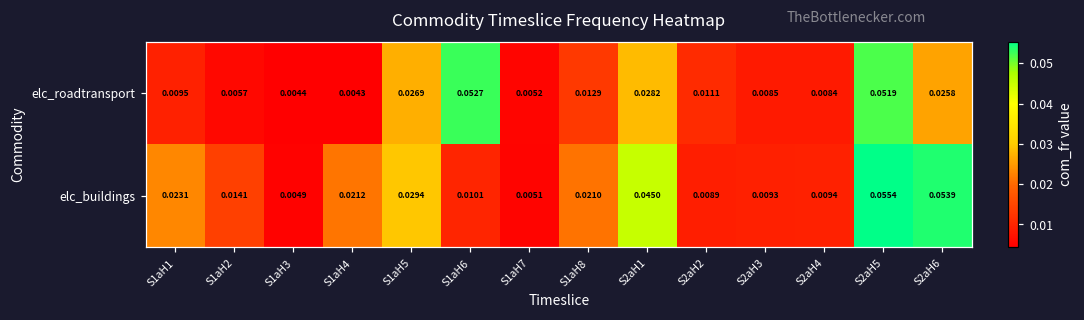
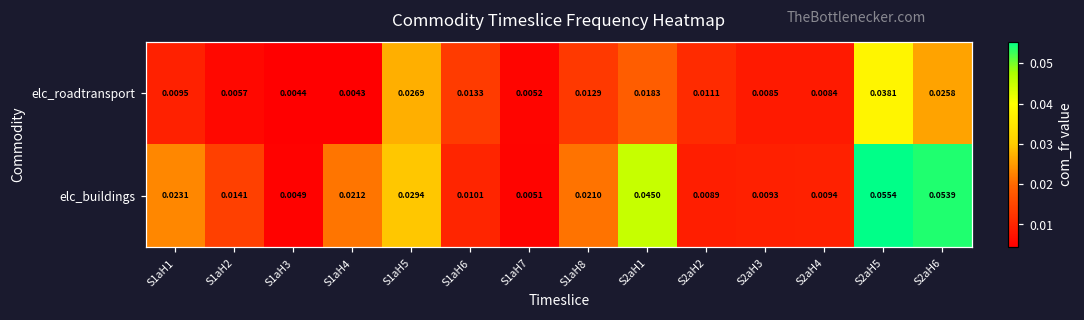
  {
    "elc_roadtransport": {
      "S1aH1": 0.0095,
      "S1aH2": 0.0057,
      "S1aH3": 0.0044,
      "S1aH4": 0.0043,
      "S1aH5": 0.0269,
-     "S1aH6": 0.0527,
+     "S1aH6": 0.0133,
      "S1aH7": 0.0052,
      "S1aH8": 0.0129,
-     "S2aH1": 0.0282,
+     "S2aH1": 0.0183,
      "S2aH2": 0.0111,
      "S2aH3": 0.0085,
      "S2aH4": 0.0084,
-     "S2aH5": 0.0519,
+     "S2aH5": 0.0381,
      "S2aH6": 0.0258
    },
    "elc_buildings": {
      "S1aH1": 0.0231,
      "S1aH2": 0.0141,
      "S1aH3": 0.0049,
      "S1aH4": 0.0212,
      "S1aH5": 0.0294,
      "S1aH6": 0.0101,
      "S1aH7": 0.0051,
      "S1aH8": 0.0210,
      "S2aH1": 0.0450,
      "S2aH2": 0.0089,
      "S2aH3": 0.0093,
      "S2aH4": 0.0094,
      "S2aH5": 0.0554,
      "S2aH6": 0.0539
    }
  }
